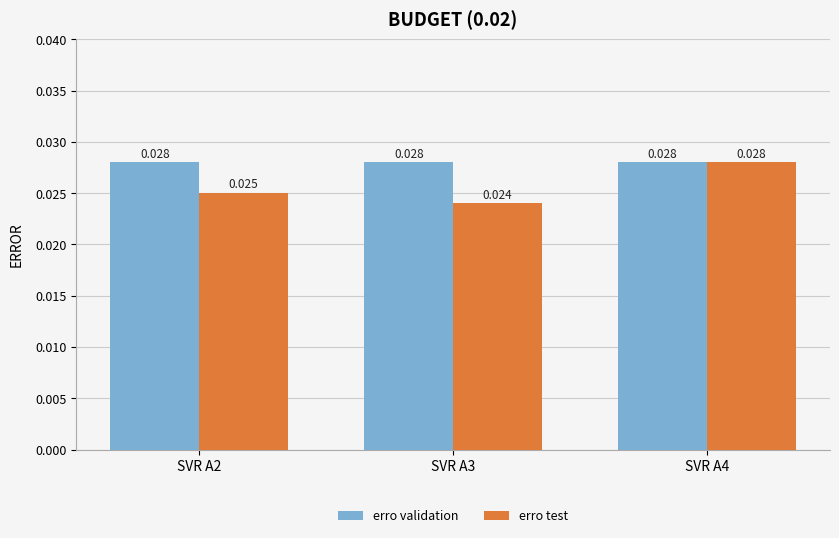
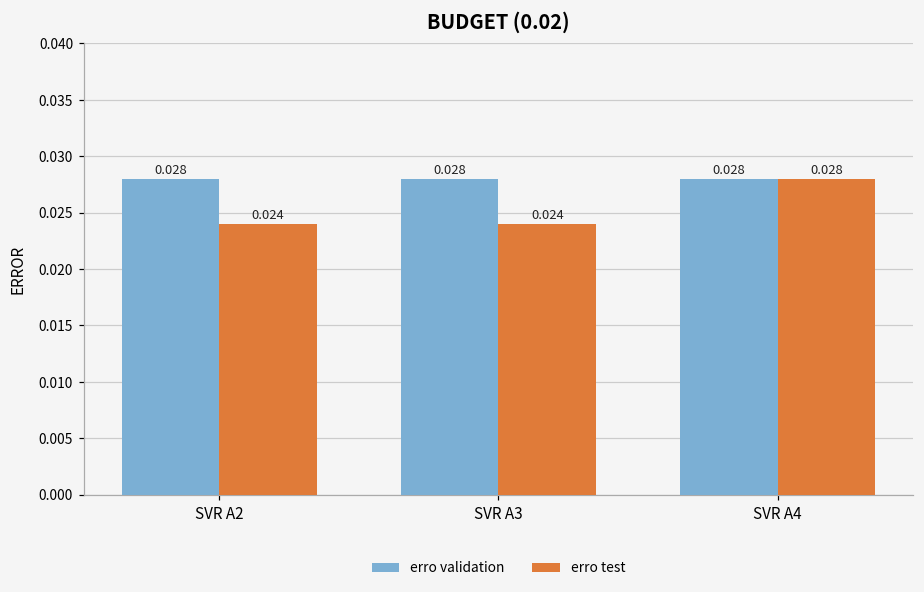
  {
    "erro validation": {
      "SVR A2": 0.028,
      "SVR A3": 0.028,
      "SVR A4": 0.028
    },
    "erro test": {
-     "SVR A2": 0.025,
+     "SVR A2": 0.024,
      "SVR A3": 0.024,
      "SVR A4": 0.028
    }
  }
